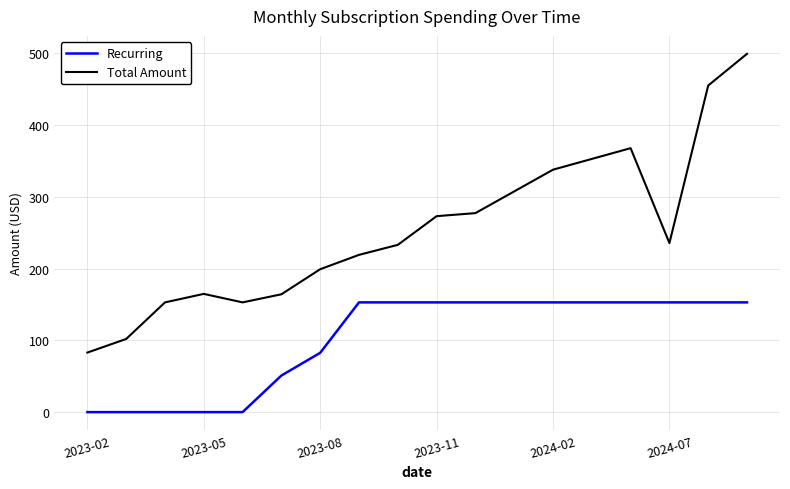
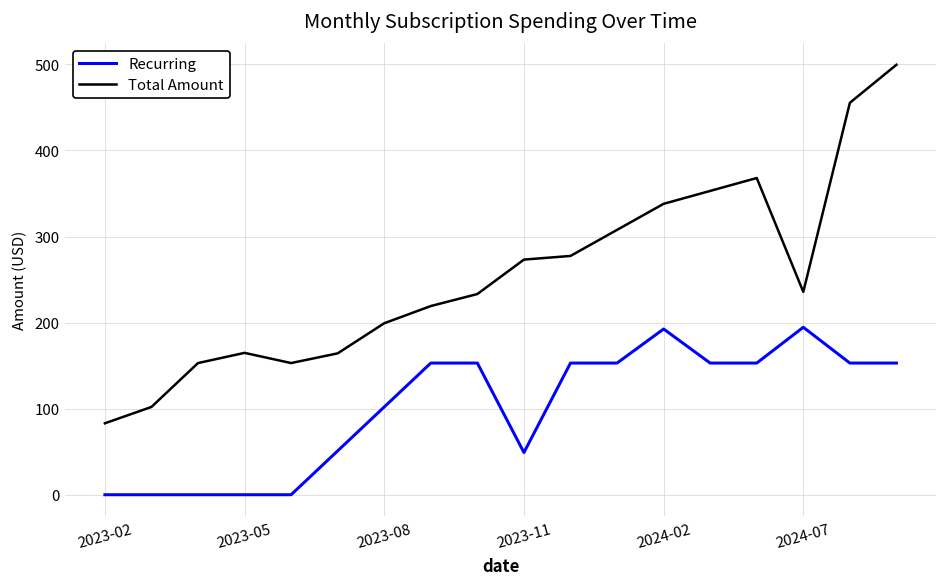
  {
    "Recurring": {
      "2023-02": 0,
      "2023-05": 0,
-     "2023-08": 80,
-     "2023-11": 150,
-     "2024-02": 150,
-     "2024-07": 150
+     "2023-08": 100,
+     "2023-11": 50,
+     "2024-02": 190,
+     "2024-07": 190
    },
    "Total Amount": {
      "2023-02": 80,
      "2023-05": 160,
      "2023-08": 200,
      "2023-11": 270,
      "2024-02": 340,
      "2024-07": 240
    }
  }
